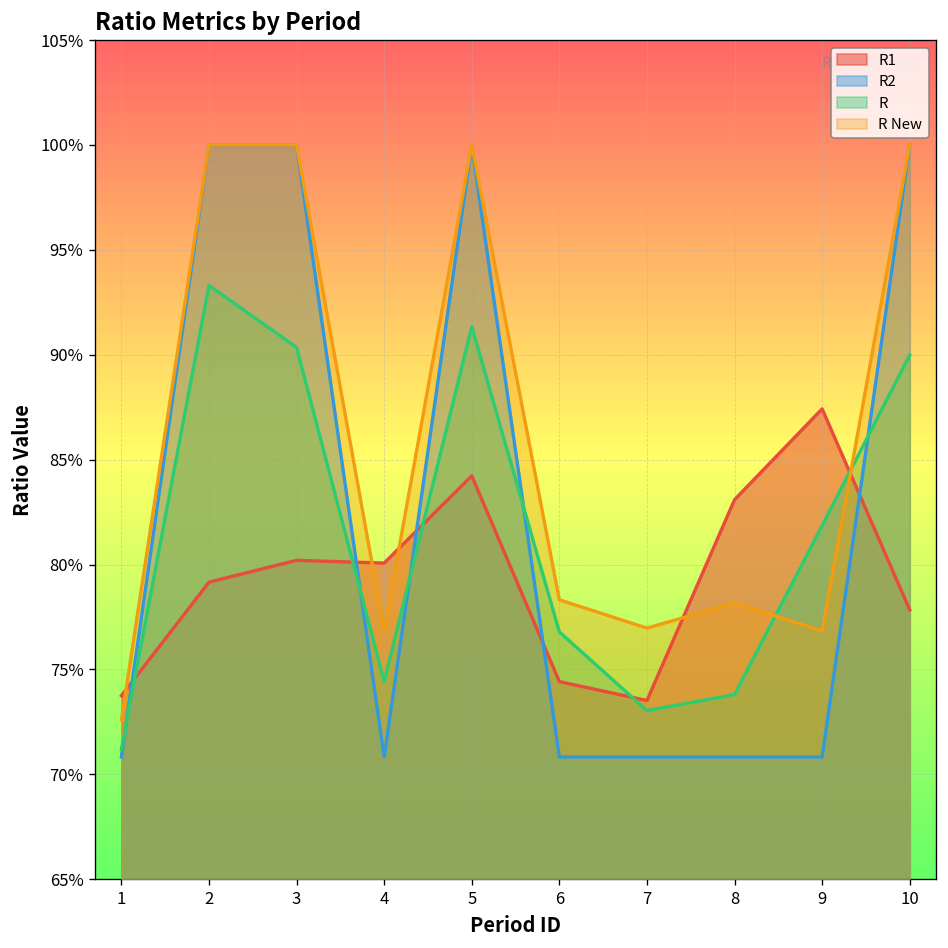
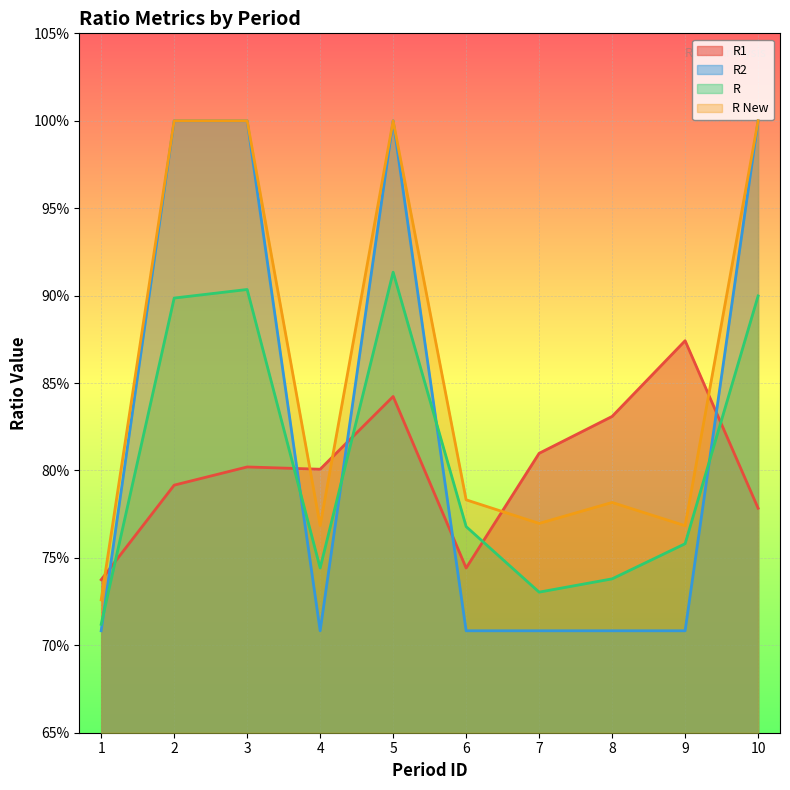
  {
    "R1": {
      "1": "73.8%",
      "2": "79.2%",
      "3": "80.2%",
      "4": "80.1%",
      "5": "84.2%",
      "6": "74.4%",
-     "7": "73.5%",
+     "7": "81.0%",
      "8": "83.1%",
      "9": "87.4%",
      "10": "77.8%"
    },
    "R2": {
      "1": "70.8%",
      "4": "70.8%",
      "6": "70.8%",
      "7": "70.8%",
      "8": "70.8%",
      "9": "70.8%"
    },
    "R": {
      "1": "71.2%",
-     "2": "93.3%",
+     "2": "89.9%",
      "3": "90.4%",
      "4": "74.4%",
      "5": "91.3%",
      "6": "76.8%",
      "7": "73.0%",
      "8": "73.8%",
-     "9": "81.9%",
+     "9": "75.8%",
      "10": "90.0%"
    },
    "R New": {
      "1": "72.6%",
      "4": "76.9%",
      "6": "78.3%",
      "7": "77.0%",
      "8": "78.2%",
      "9": "76.8%"
    }
  }
